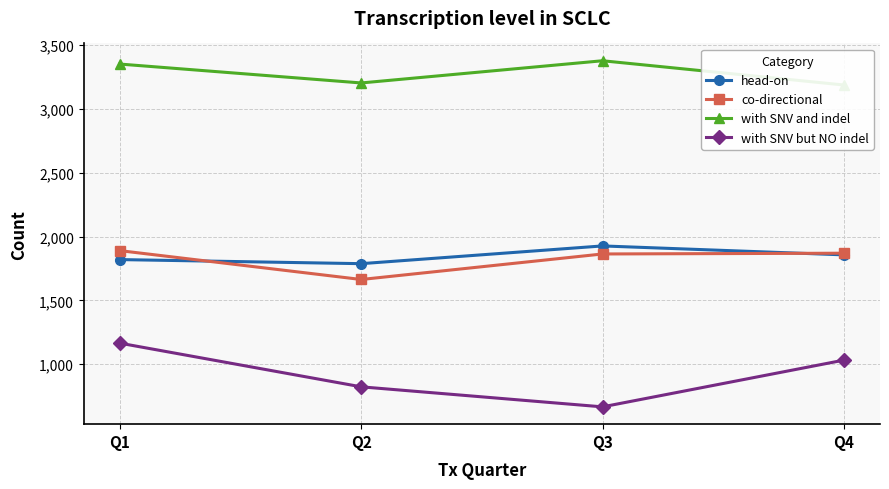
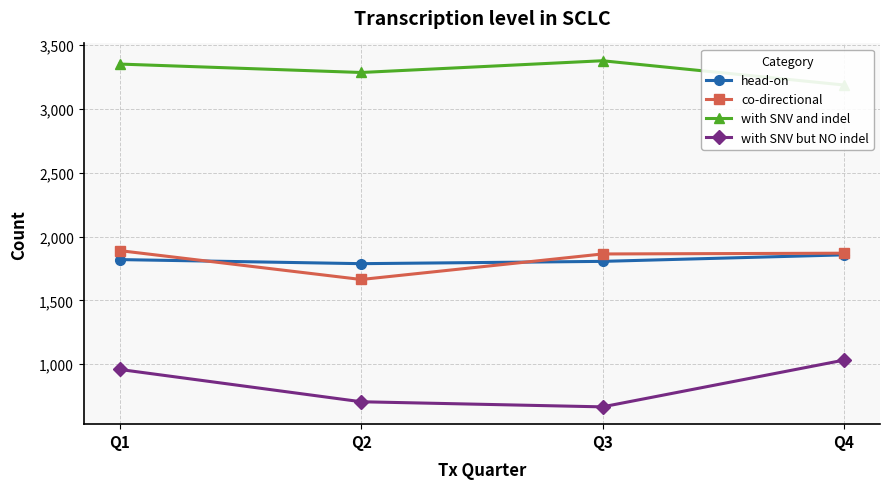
  {
    "head-on": {
      "Q1": "1,820",
      "Q2": "1,790",
-     "Q3": "1,930"
+     "Q3": "1,810"
    },
    "co-directional": {
      "Q1": "1,890",
      "Q2": "1,660",
      "Q3": "1,860"
    },
    "with SNV and indel": {
      "Q1": "3,350",
-     "Q2": "3,200",
+     "Q2": "3,290",
      "Q3": "3,380"
    },
    "with SNV but NO indel": {
-     "Q1": "1,170",
-     "Q2": "820",
+     "Q1": "960",
+     "Q2": "710",
      "Q3": "670",
      "Q4": "1,030"
    }
  }
